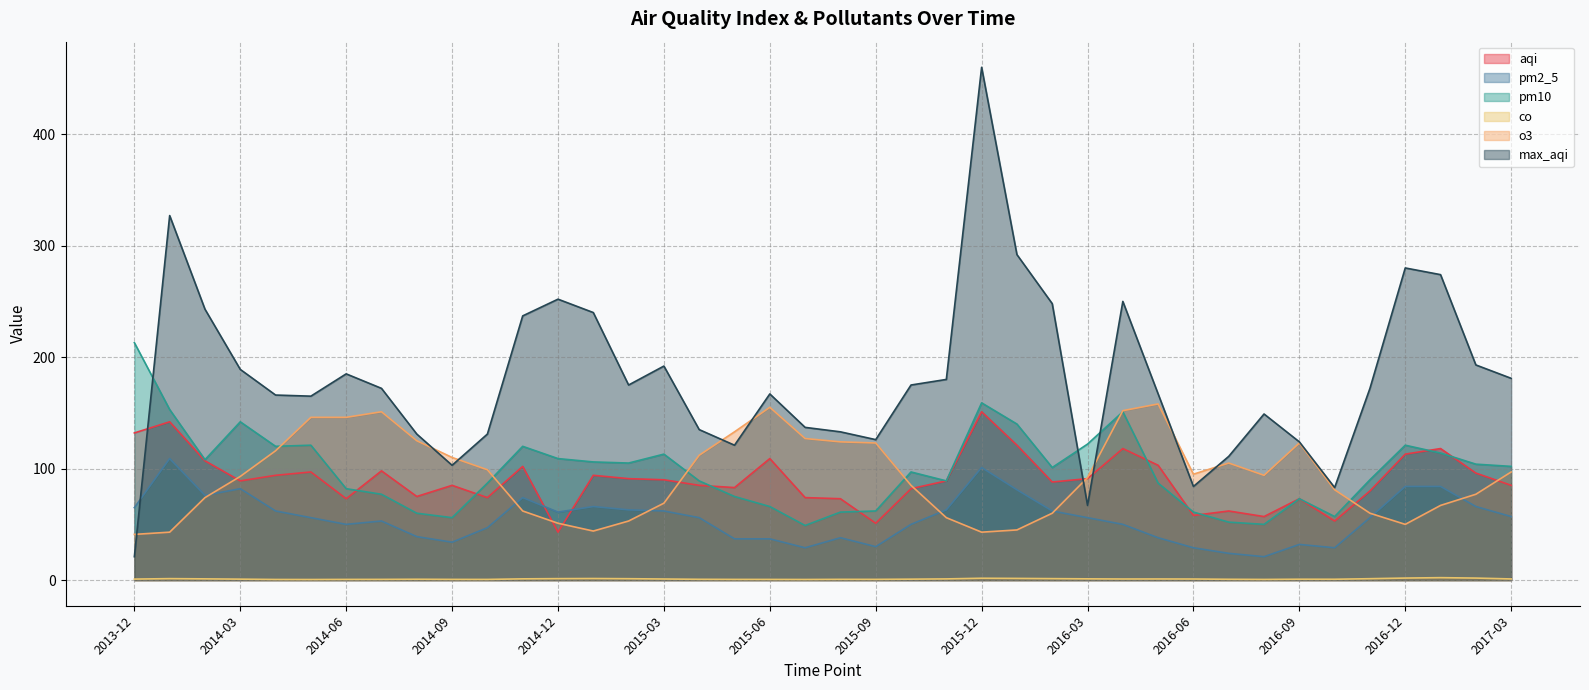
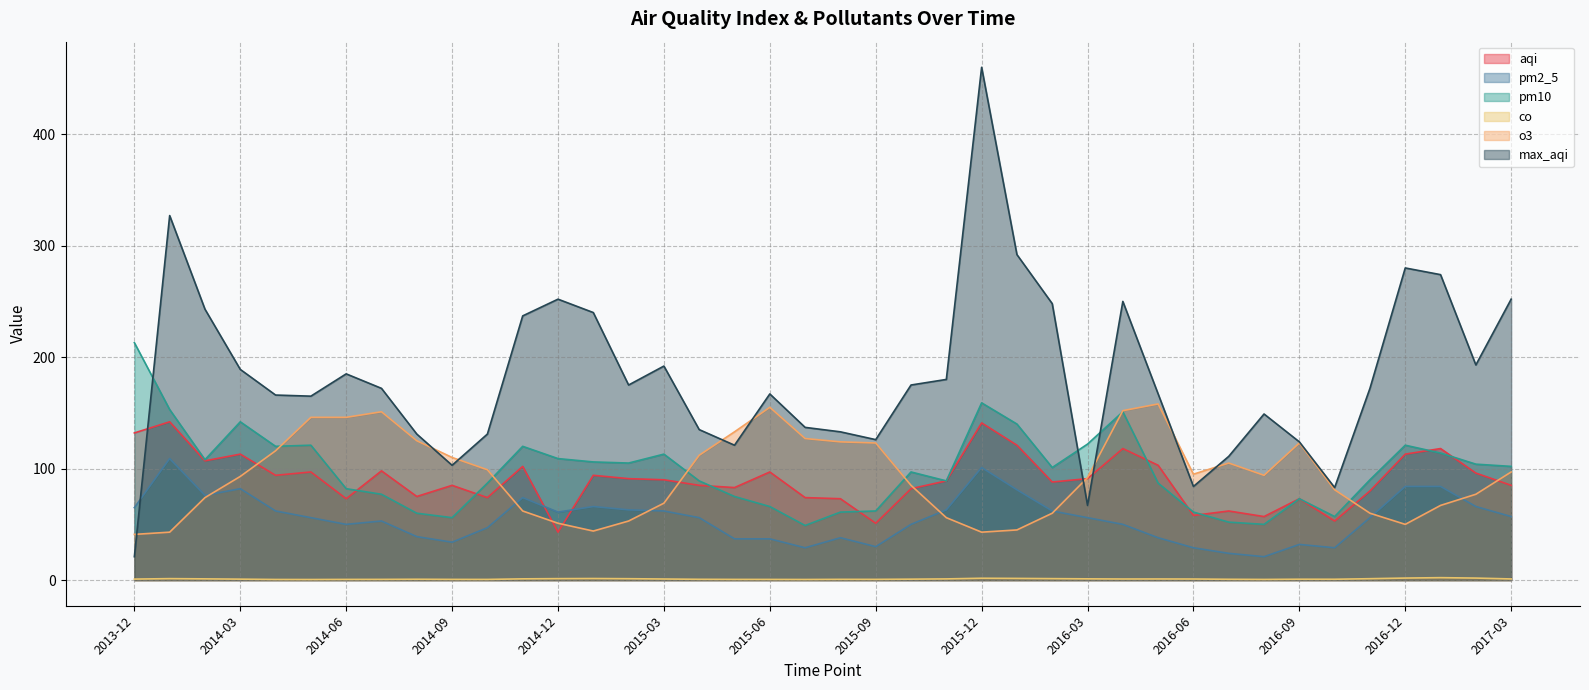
  {
    "aqi": {
      "2013-12": 132,
-     "2014-03": 89,
+     "2014-03": 113,
      "2014-06": 73,
      "2014-09": 85,
      "2014-12": 43,
      "2015-03": 90,
-     "2015-06": 109,
+     "2015-06": 97,
      "2015-09": 51,
-     "2015-12": 151,
+     "2015-12": 141,
      "2016-06": 58,
      "2016-12": 113,
      "2017-03": 85
    },
    "max_aqi": {
      "2013-12": 21,
      "2014-03": 189,
      "2014-06": 185,
      "2014-09": 103,
      "2014-12": 252,
      "2015-03": 192,
      "2015-06": 167,
      "2015-09": 126,
      "2015-12": 460,
      "2016-03": 67,
      "2016-06": 84,
      "2016-12": 280,
-     "2017-03": 181
+     "2017-03": 252
    }
  }
